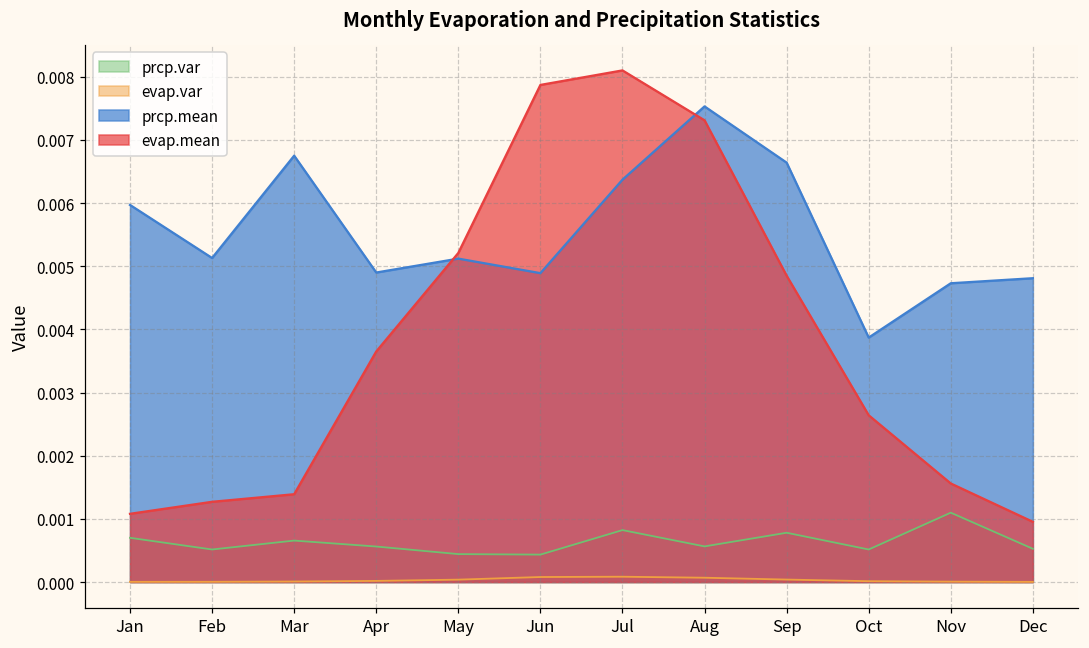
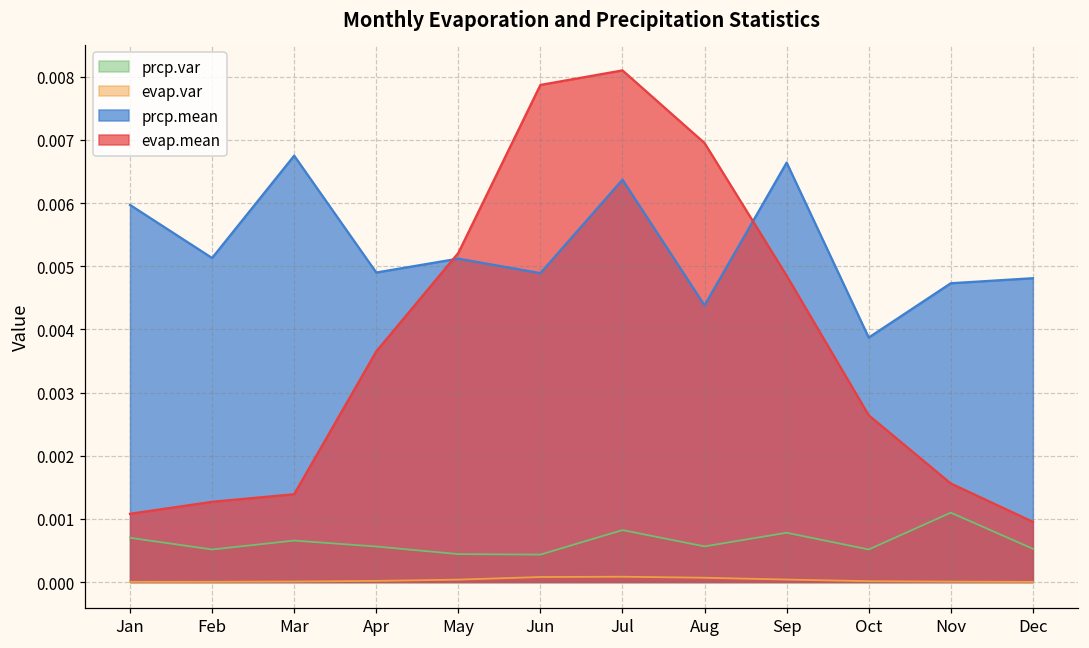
  {
    "prcp.var": {
      "Jan": 0.0007,
      "Feb": 0.0005,
      "Mar": 0.0007,
      "Apr": 0.0006,
      "May": 0.0004,
      "Jun": 0.0004,
      "Jul": 0.0008,
      "Aug": 0.0006,
      "Sep": 0.0008,
      "Oct": 0.0005,
      "Nov": 0.0011,
      "Dec": 0.0005
    },
    "evap.var": {
      "Jan": 0.0000,
      "Feb": 0.0000,
      "Mar": 0.0000,
      "Apr": 0.0000,
      "May": 0.0000,
      "Jun": 0.0001,
      "Jul": 0.0001,
      "Aug": 0.0001,
      "Sep": 0.0000,
      "Oct": 0.0000,
      "Nov": 0.0000,
      "Dec": 0.0000
    },
    "prcp.mean": {
      "Jan": 0.0060,
      "Feb": 0.0051,
      "Mar": 0.0068,
      "Apr": 0.0049,
      "May": 0.0051,
      "Jun": 0.0049,
      "Jul": 0.0064,
-     "Aug": 0.0075,
+     "Aug": 0.0044,
      "Sep": 0.0066,
      "Oct": 0.0039,
      "Nov": 0.0047,
      "Dec": 0.0048
    },
    "evap.mean": {
      "Jan": 0.0011,
      "Feb": 0.0013,
      "Mar": 0.0014,
      "Apr": 0.0037,
      "May": 0.0052,
      "Jun": 0.0079,
      "Jul": 0.0081,
-     "Aug": 0.0073,
+     "Aug": 0.0070,
      "Sep": 0.0049,
      "Oct": 0.0026,
      "Nov": 0.0016,
      "Dec": 0.0010
    }
  }
